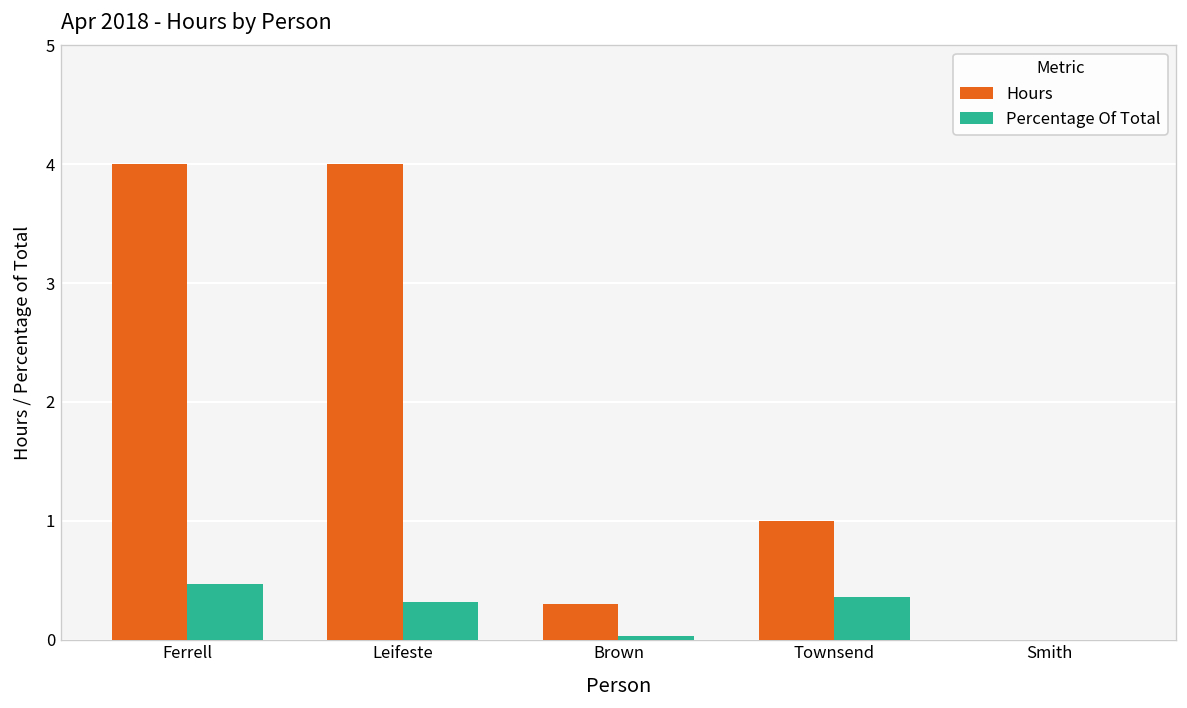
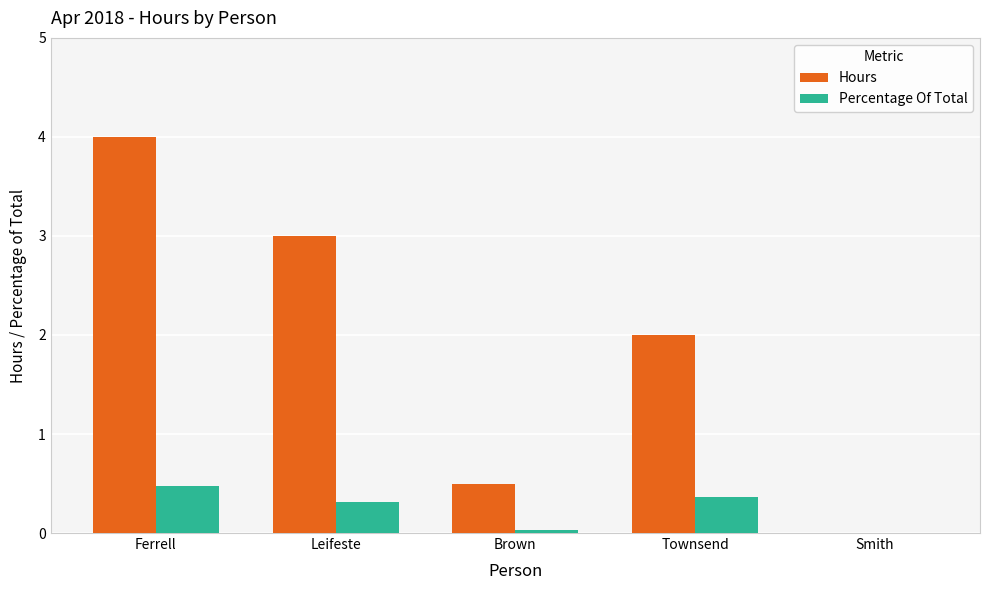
  {
    "Hours": {
      "Ferrell": 4.0,
-     "Leifeste": 4,
-     "Brown": 0.3,
-     "Townsend": 1,
+     "Leifeste": 3,
+     "Brown": 0.5,
+     "Townsend": 2,
      "Smith": 0.0
    },
    "Percentage Of Total": {
      "Ferrell": 0.5,
      "Leifeste": 0.3,
      "Brown": 0.0,
      "Townsend": 0.4,
      "Smith": 0.0
    }
  }
